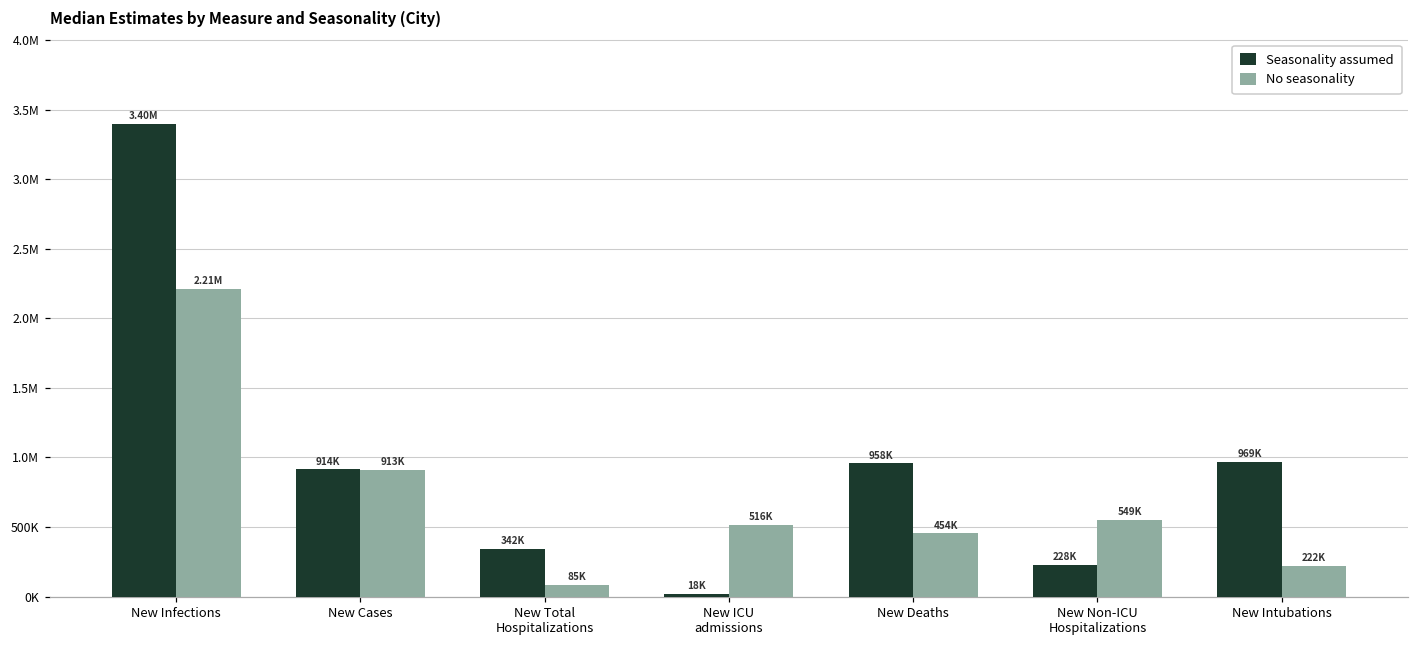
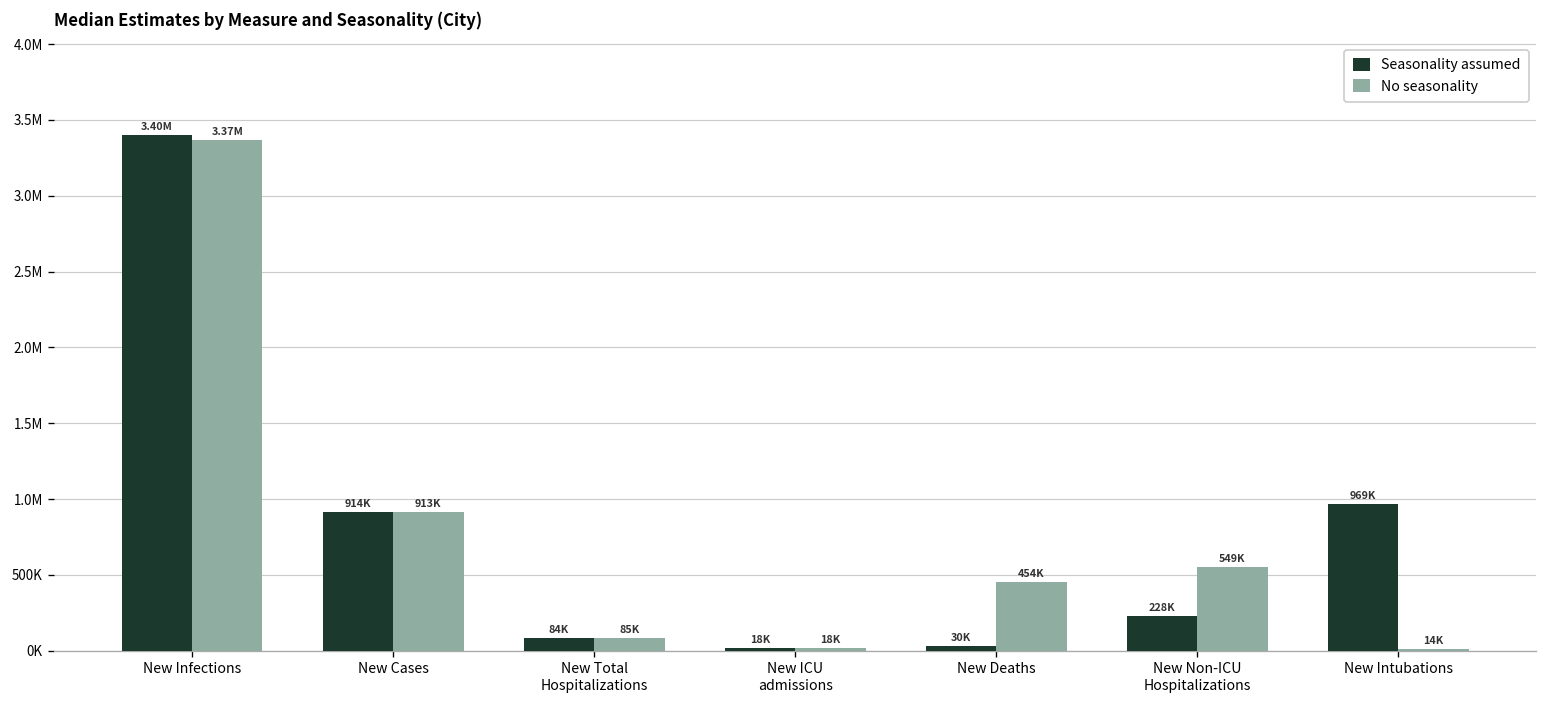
  {
    "Seasonality assumed": {
      "New Infections": "3.40M",
      "New Cases": "914K",
-     "New Total Hospitalizations": "342K",
+     "New Total Hospitalizations": "84K",
      "New ICU admissions": "18K",
-     "New Deaths": "958K",
+     "New Deaths": "30K",
      "New Non-ICU Hospitalizations": "228K",
      "New Intubations": "969K"
    },
    "No seasonality": {
-     "New Infections": "2.21M",
+     "New Infections": "3.37M",
      "New Cases": "913K",
      "New Total Hospitalizations": "85K",
-     "New ICU admissions": "516K",
+     "New ICU admissions": "18K",
      "New Deaths": "454K",
      "New Non-ICU Hospitalizations": "549K",
-     "New Intubations": "222K"
+     "New Intubations": "14K"
    }
  }
